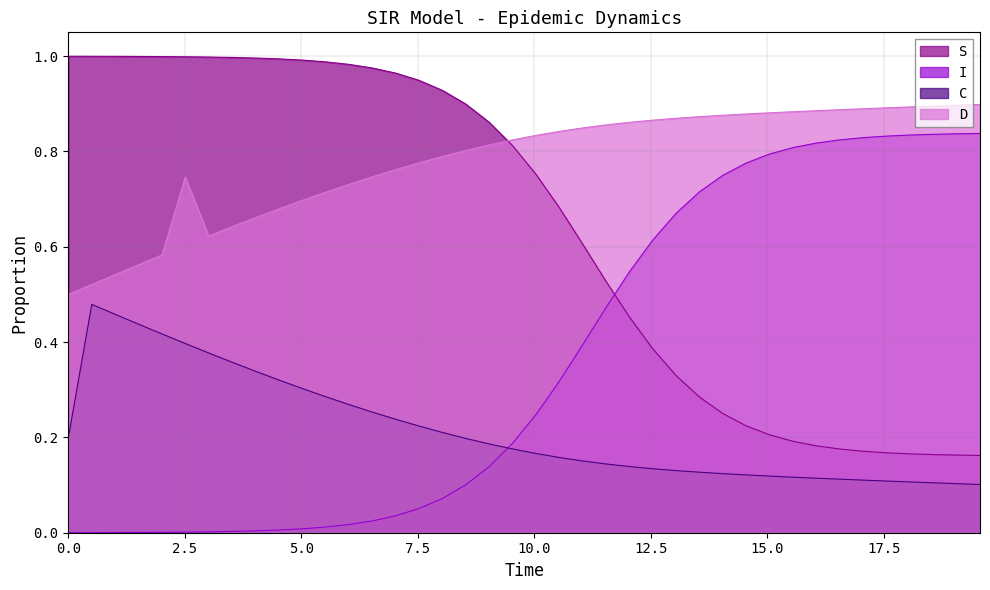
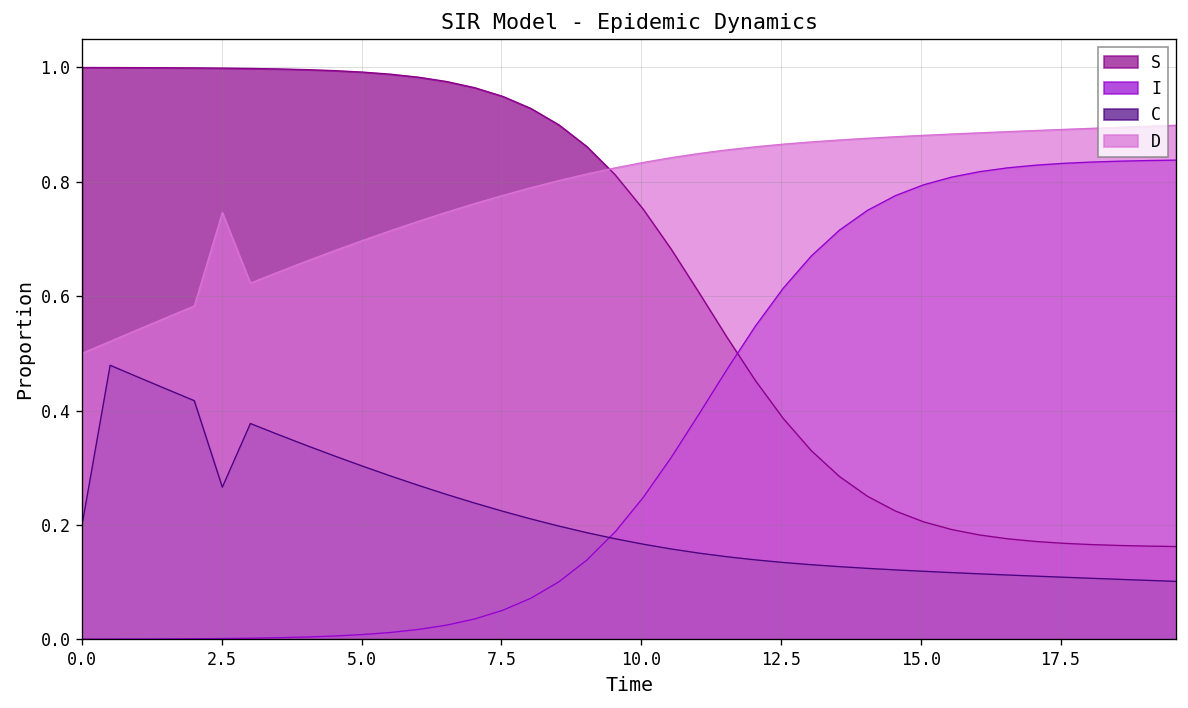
  {
    "S": {
      "0.0": 1.00,
      "2.5": 1.00
    },
    "I": {
      "0.0": 0.00,
      "2.5": 0.00
    },
    "C": {
      "0.0": 0.20,
-     "2.5": 0.40
+     "2.5": 0.27
    },
    "D": {
      "0.0": 0.50,
      "2.5": 0.75
    }
  }
